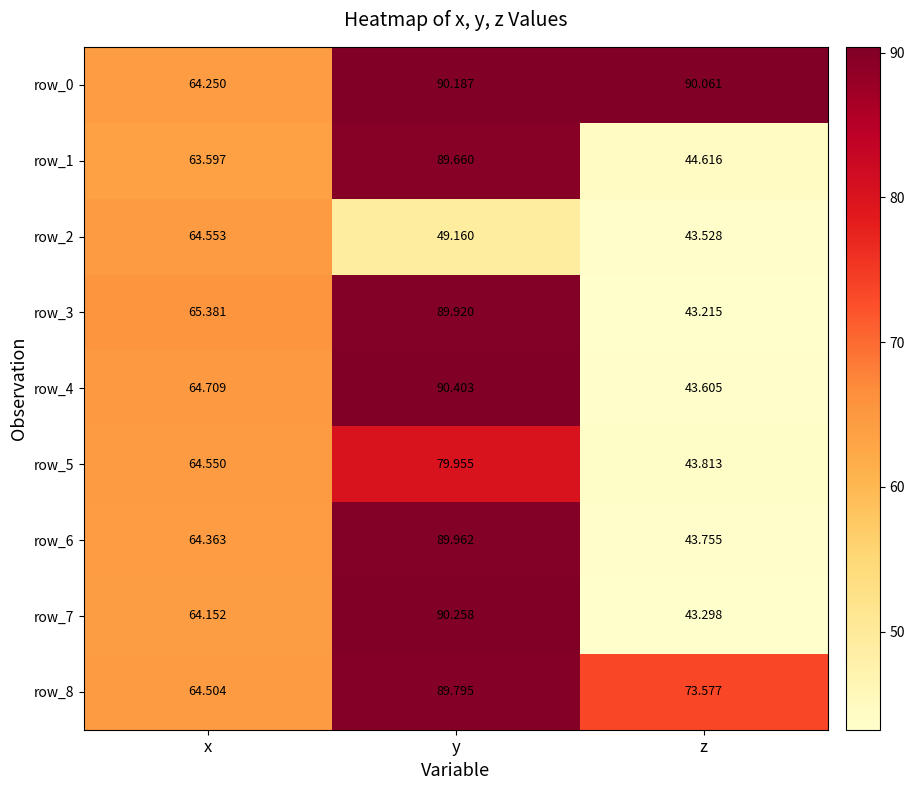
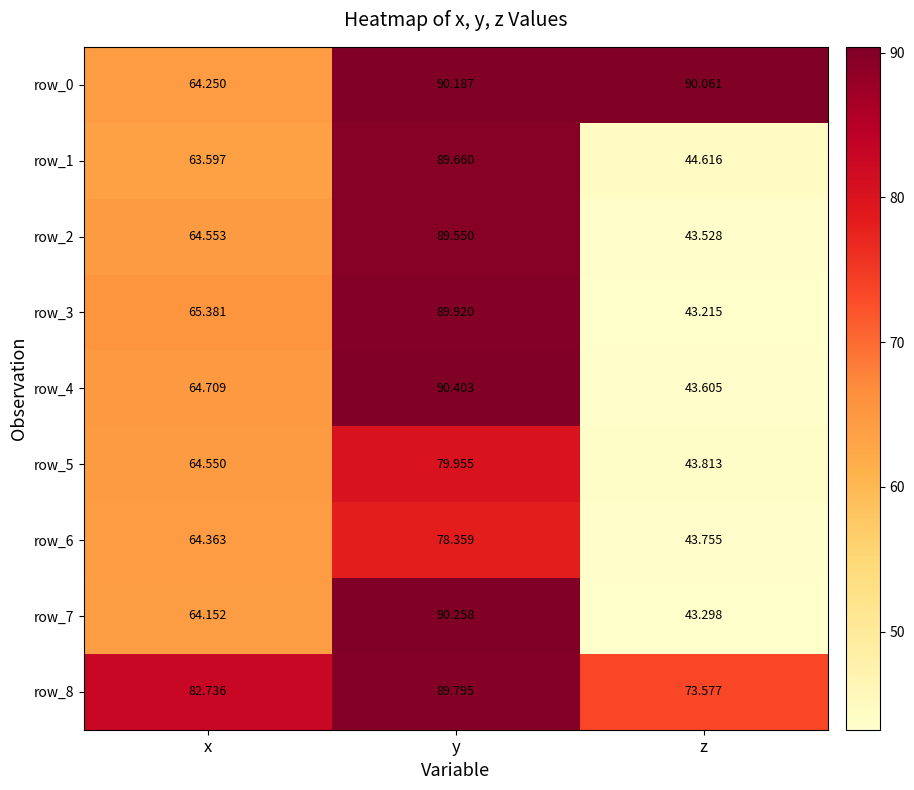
  {
    "row_0": {
      "x": 64.250,
      "y": 90.187,
      "z": 90.061
    },
    "row_1": {
      "x": 63.597,
      "y": 89.660,
      "z": 44.616
    },
    "row_2": {
      "x": 64.553,
-     "y": 49.160,
+     "y": 89.550,
      "z": 43.528
    },
    "row_3": {
      "x": 65.381,
      "y": 89.920,
      "z": 43.215
    },
    "row_4": {
      "x": 64.709,
      "y": 90.403,
      "z": 43.605
    },
    "row_5": {
      "x": 64.550,
      "y": 79.955,
      "z": 43.813
    },
    "row_6": {
      "x": 64.363,
-     "y": 89.962,
+     "y": 78.359,
      "z": 43.755
    },
    "row_7": {
      "x": 64.152,
      "y": 90.258,
      "z": 43.298
    },
    "row_8": {
-     "x": 64.504,
+     "x": 82.736,
      "y": 89.795,
      "z": 73.577
    }
  }
